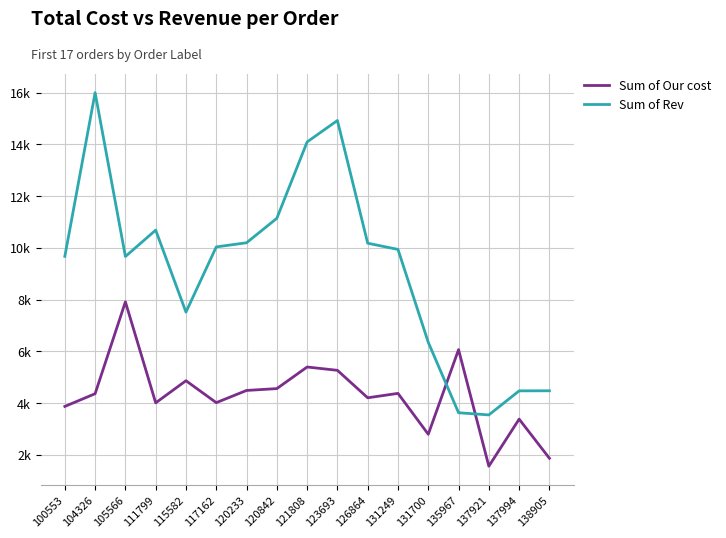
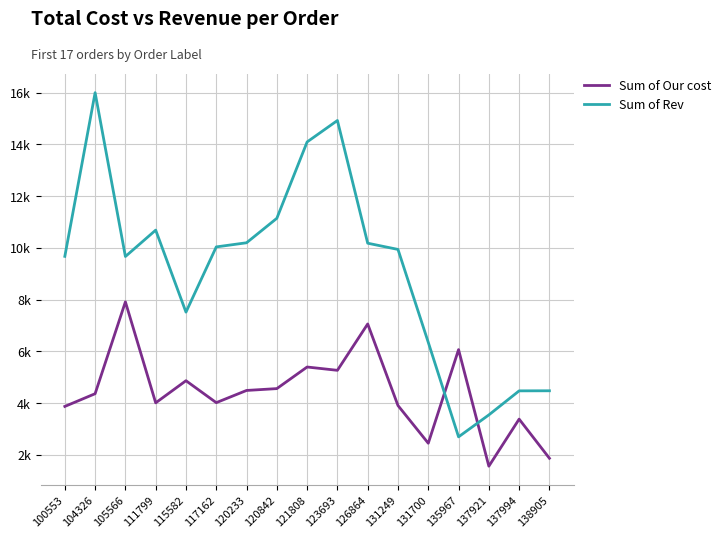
  {
    "Sum of Our cost": {
      "100553": 3900,
      "104326": 4400,
      "105566": 7900,
      "111799": 4000,
      "115582": 4900,
      "117162": 4000,
      "120233": 4500,
      "120842": 4600,
      "121808": 5400,
      "123693": 5300,
-     "126864": 4200,
-     "131249": 4400,
-     "131700": 2800,
+     "126864": 7100,
+     "131249": 3900,
+     "131700": 2400,
      "135967": 6100,
      "137921": 1600,
      "137994": 3400,
      "138905": 1900
    },
    "Sum of Rev": {
      "100553": 9700,
      "104326": 16000,
      "105566": 9700,
      "111799": 10700,
      "115582": 7500,
      "117162": 10000,
      "120233": 10200,
      "120842": 11100,
      "121808": 14100,
      "123693": 14900,
      "126864": 10200,
      "131249": 9900,
      "131700": 6300,
-     "135967": 3600,
+     "135967": 2700,
      "137921": 3500,
      "137994": 4500,
      "138905": 4500
    }
  }
